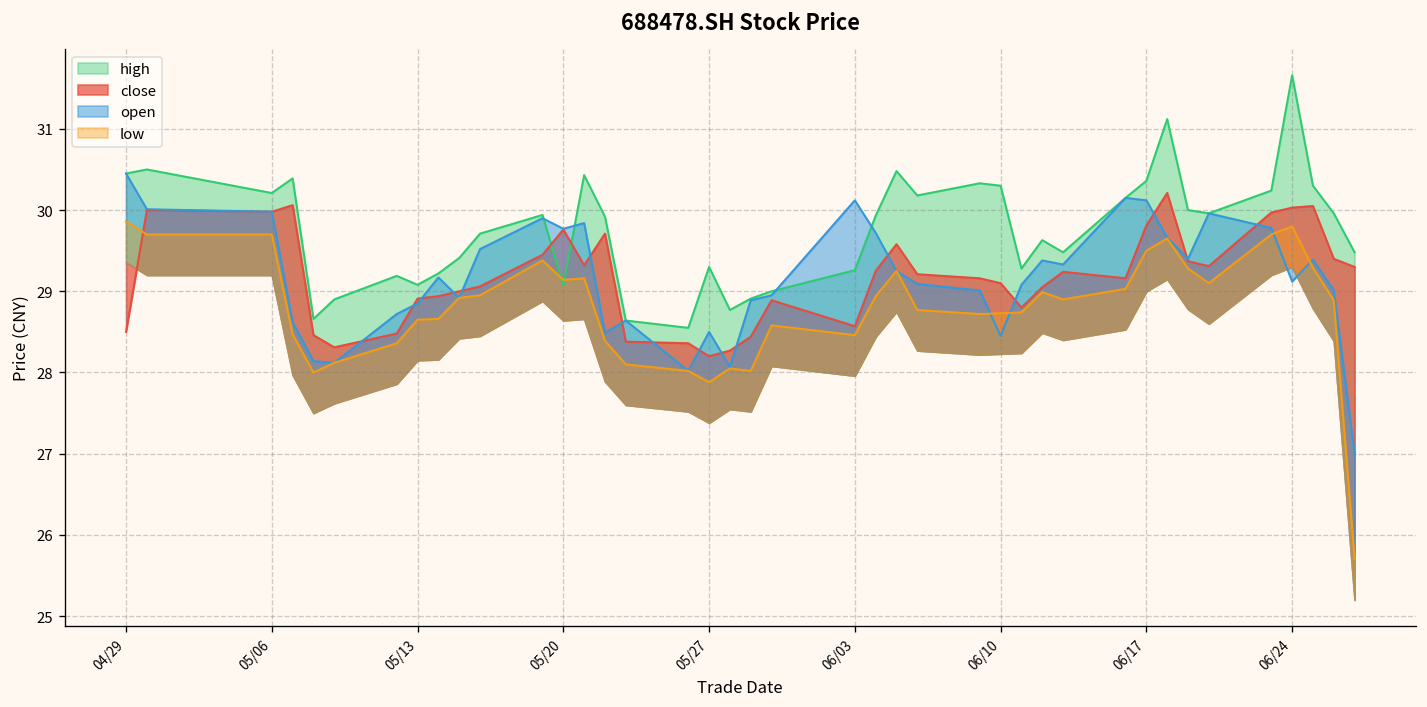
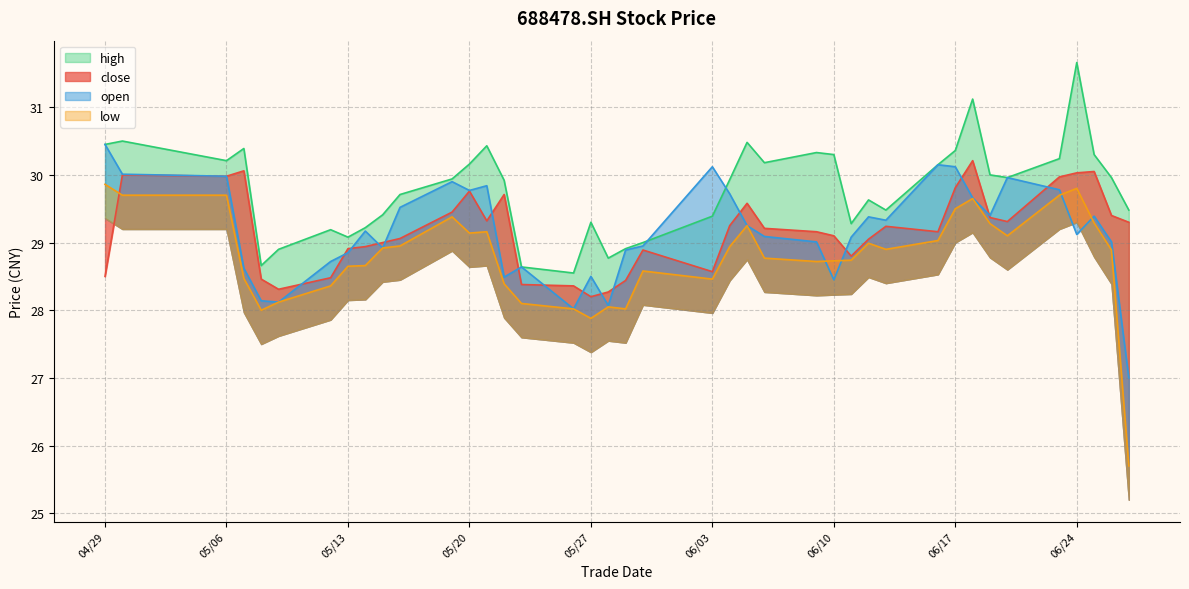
  {
    "high": {
      "05/06": 30.2,
      "05/13": 29.1,
-     "05/20": 29.1,
+     "05/20": 30.2,
      "05/27": 29.3,
-     "06/03": 29.3,
+     "06/03": 29.4,
      "06/10": 30.3,
      "06/17": 30.4,
      "06/24": 31.7
    },
    "low": {
      "04/29": 29.9,
      "05/06": 29.7,
      "05/13": 28.7,
      "05/20": 29.1,
      "05/27": 27.9,
      "06/03": 28.5,
      "06/10": 28.7,
      "06/17": 29.5,
      "06/24": 29.8
    }
  }
